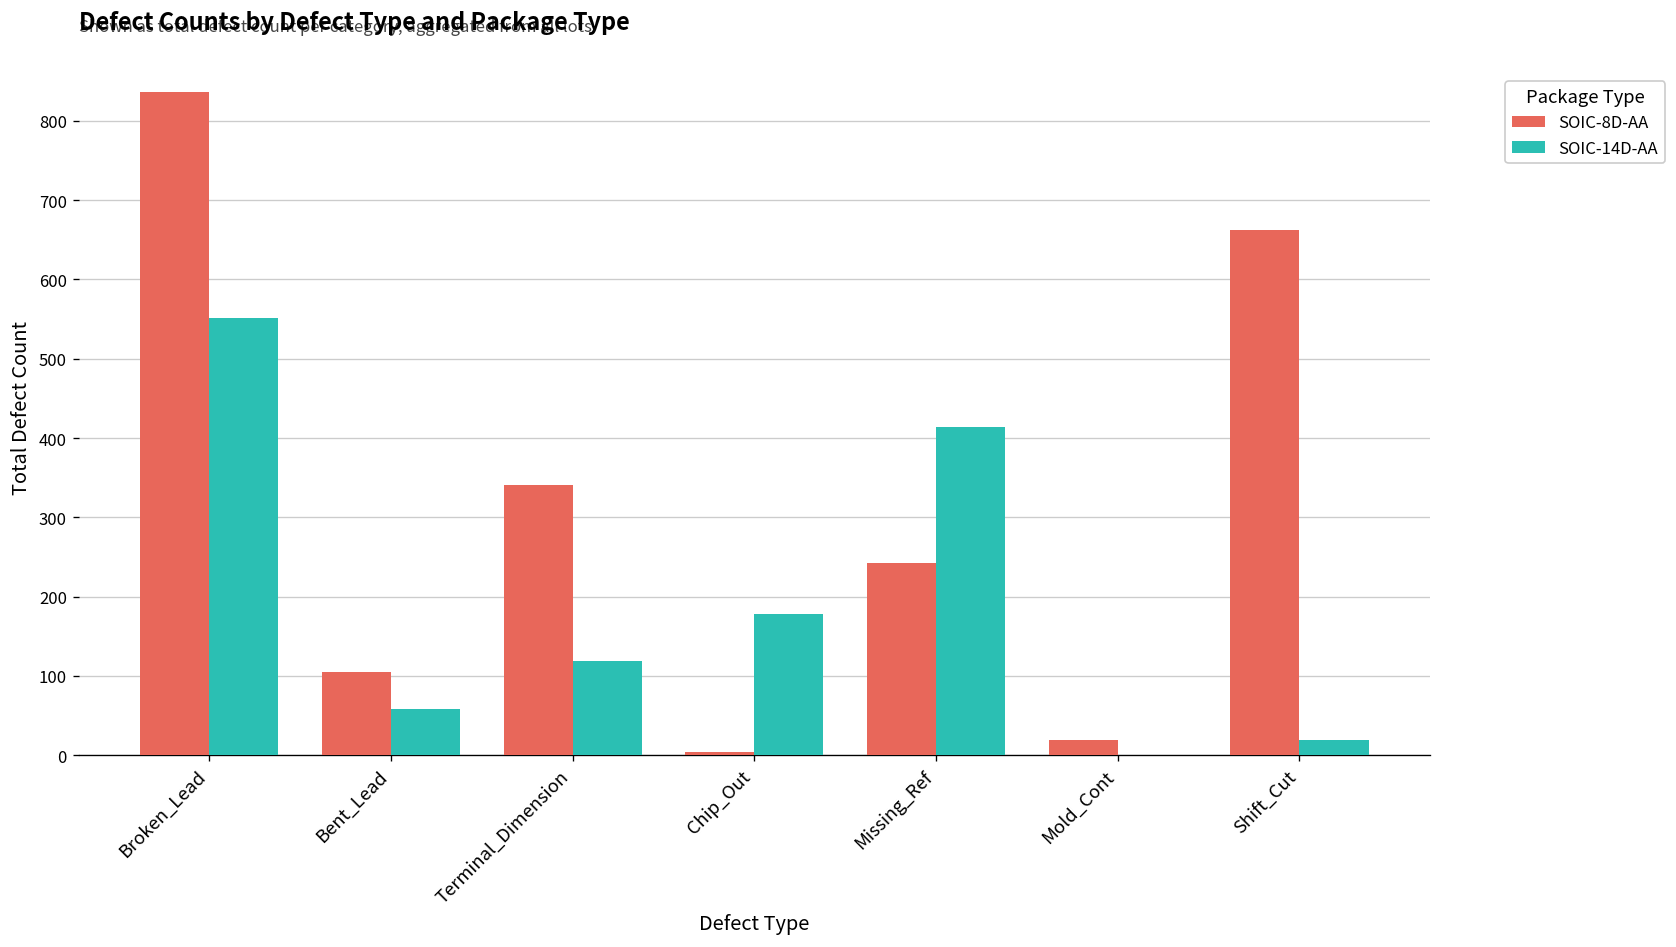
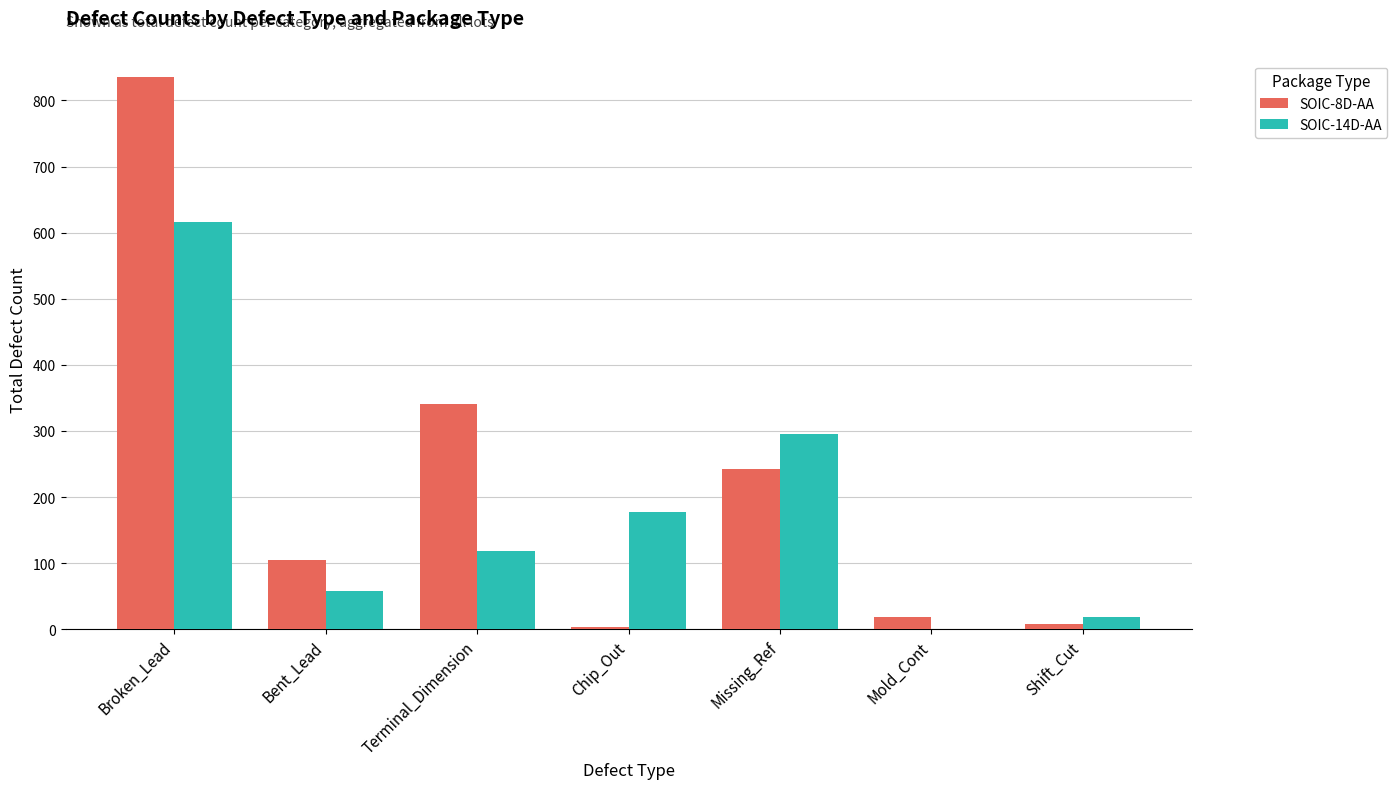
  {
    "SOIC-8D-AA": {
      "Broken_Lead": 840,
      "Bent_Lead": 110,
      "Terminal_Dimension": 340,
      "Chip_Out": 0,
      "Missing_Ref": 240,
      "Mold_Cont": 20,
-     "Shift_Cut": 660
+     "Shift_Cut": 10
    },
    "SOIC-14D-AA": {
-     "Broken_Lead": 550,
+     "Broken_Lead": 620,
      "Bent_Lead": 60,
      "Terminal_Dimension": 120,
      "Chip_Out": 180,
-     "Missing_Ref": 410,
+     "Missing_Ref": 300,
      "Shift_Cut": 20
    }
  }
